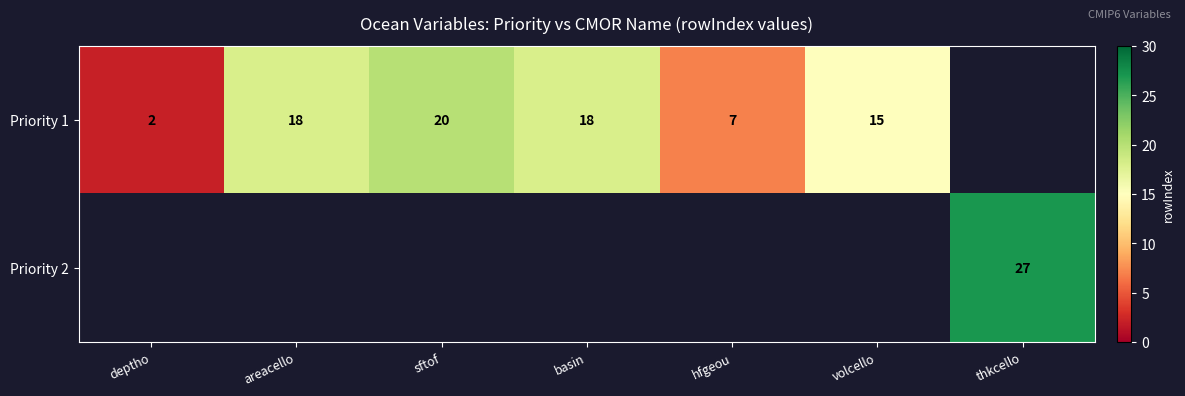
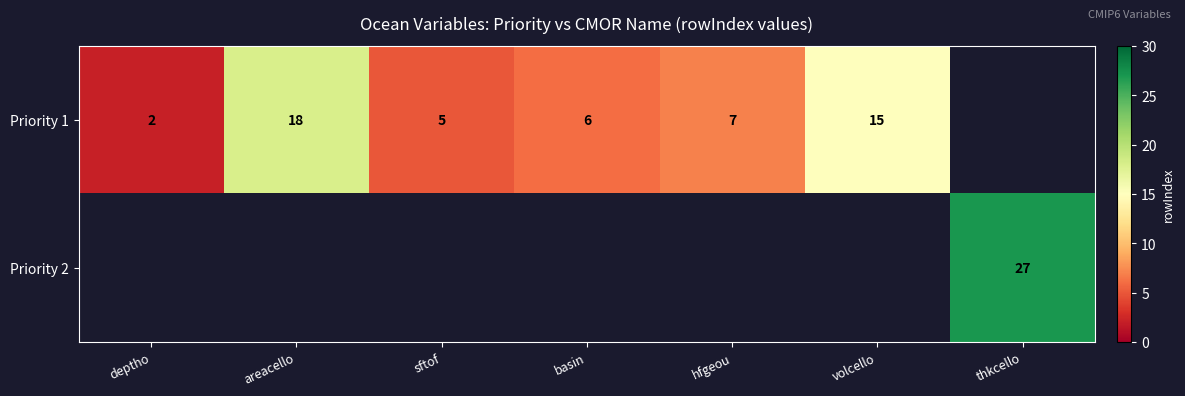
  {
    "Priority 1": {
      "deptho": 2,
      "areacello": 18,
-     "sftof": 20,
-     "basin": 18,
+     "sftof": 5,
+     "basin": 6,
      "hfgeou": 7,
      "volcello": 15
    },
    "Priority 2": {
      "thkcello": 27
    }
  }
